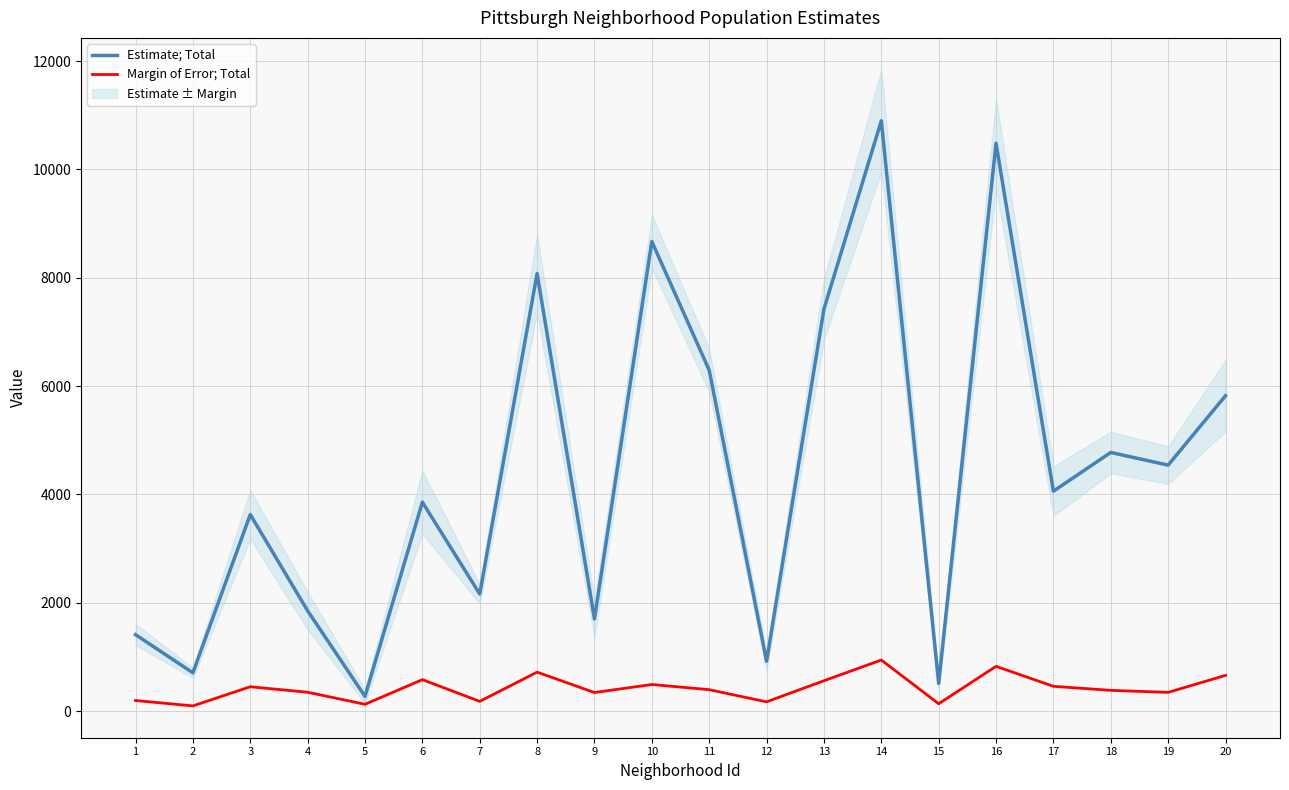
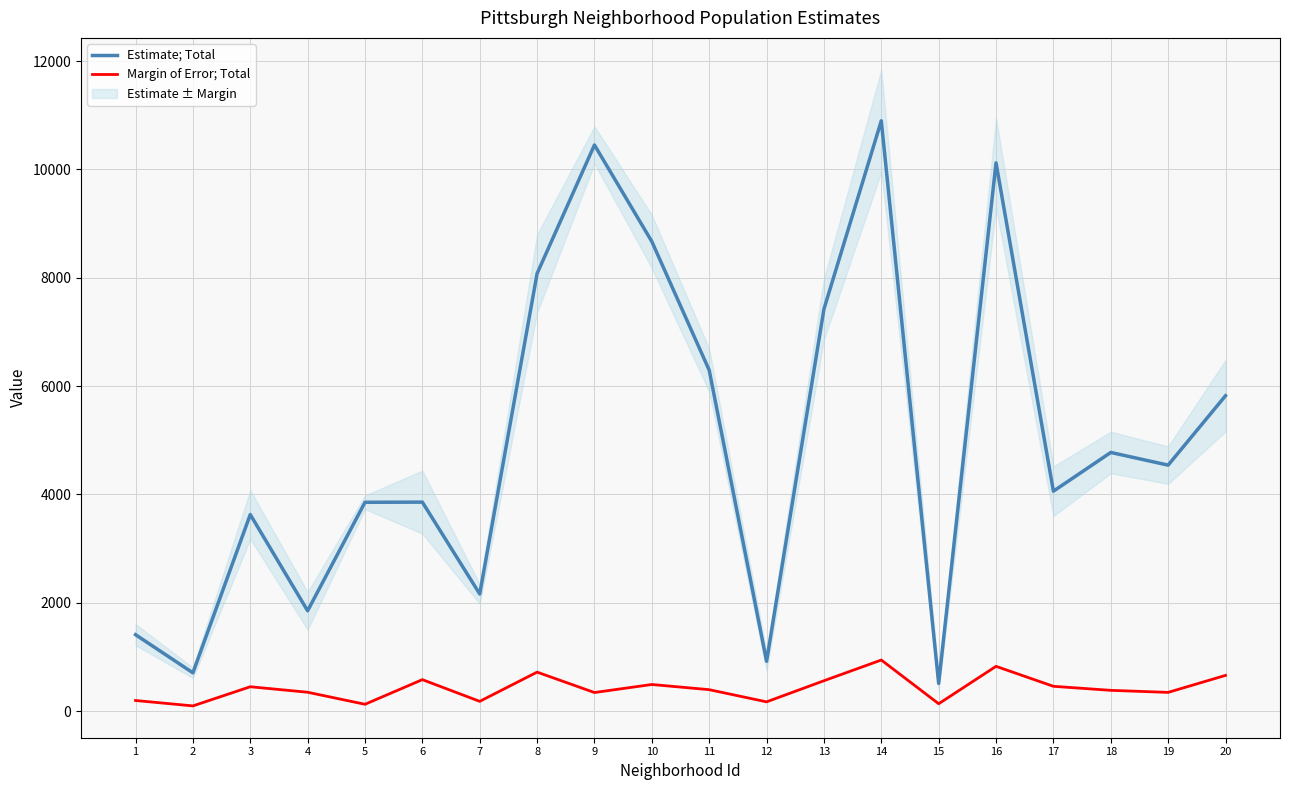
  {
    "Estimate; Total": {
      "1": 1400,
      "2": 700,
      "3": 3600,
      "4": 1900,
-     "5": 300,
+     "5": 3900,
      "6": 3900,
      "7": 2200,
      "8": 8100,
-     "9": 1700,
+     "9": 10500,
      "10": 8700,
      "11": 6300,
      "12": 900,
      "13": 7400,
      "14": 10900,
      "15": 500,
-     "16": 10500,
+     "16": 10100,
      "17": 4100,
      "18": 4800,
      "19": 4500,
      "20": 5800
    },
    "Margin of Error; Total": {
      "1": 200,
      "2": 100,
      "3": 400,
      "4": 300,
      "5": 100,
      "6": 600,
      "7": 200,
      "8": 700,
      "9": 300,
      "10": 500,
      "11": 400,
      "12": 200,
      "13": 600,
      "14": 900,
      "15": 100,
      "16": 800,
      "17": 500,
      "18": 400,
      "19": 300,
      "20": 700
    }
  }
